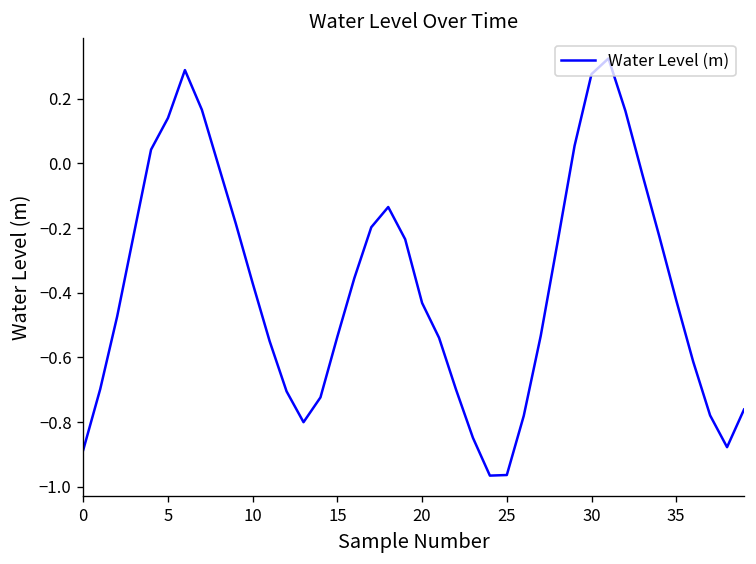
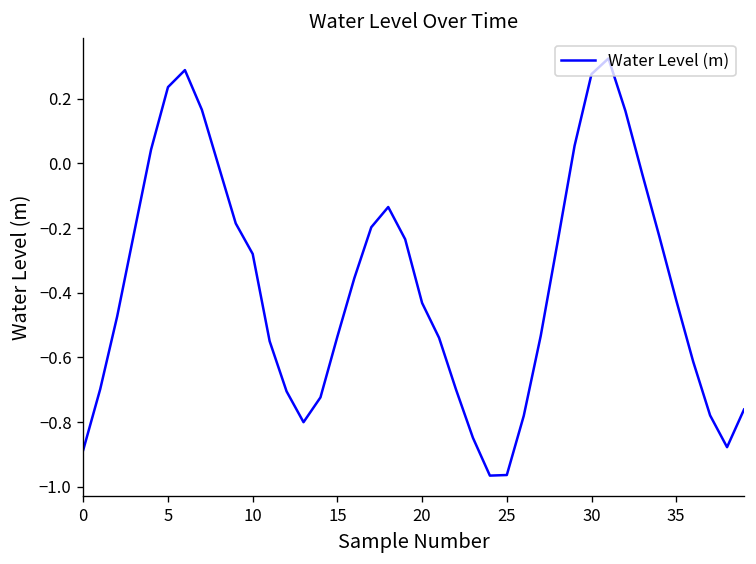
  {
    "0": -0.89,
-   "5": 0.14,
-   "10": -0.37,
+   "5": 0.24,
+   "10": -0.28,
    "15": -0.54,
    "20": -0.43,
    "25": -0.96,
    "35": -0.42
  }
